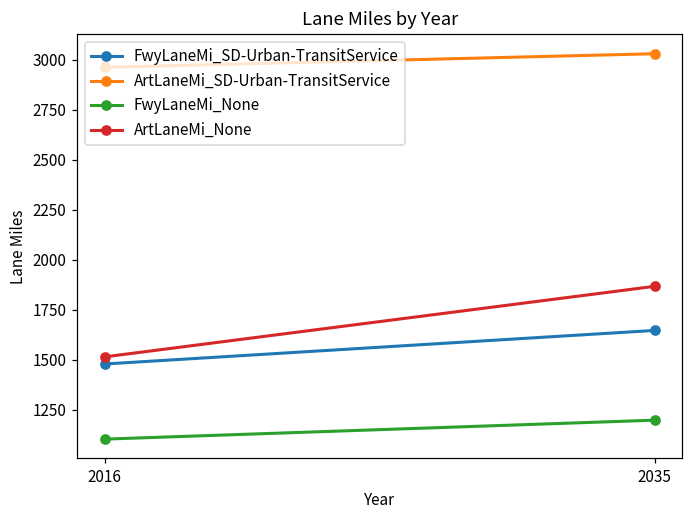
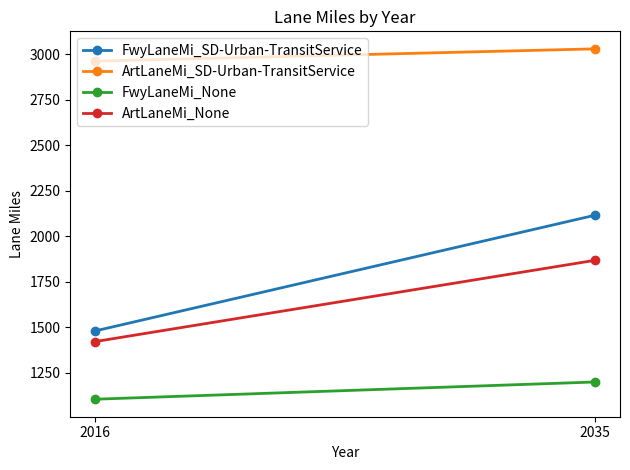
  {
    "FwyLaneMi_SD-Urban-TransitService": {
      "2016": 1480,
-     "2035": 1650
+     "2035": 2120
    },
    "ArtLaneMi_SD-Urban-TransitService": {
      "2035": 3030
    },
    "FwyLaneMi_None": {
      "2016": 1100,
      "2035": 1200
    },
    "ArtLaneMi_None": {
-     "2016": 1520,
+     "2016": 1420,
      "2035": 1870
    }
  }
